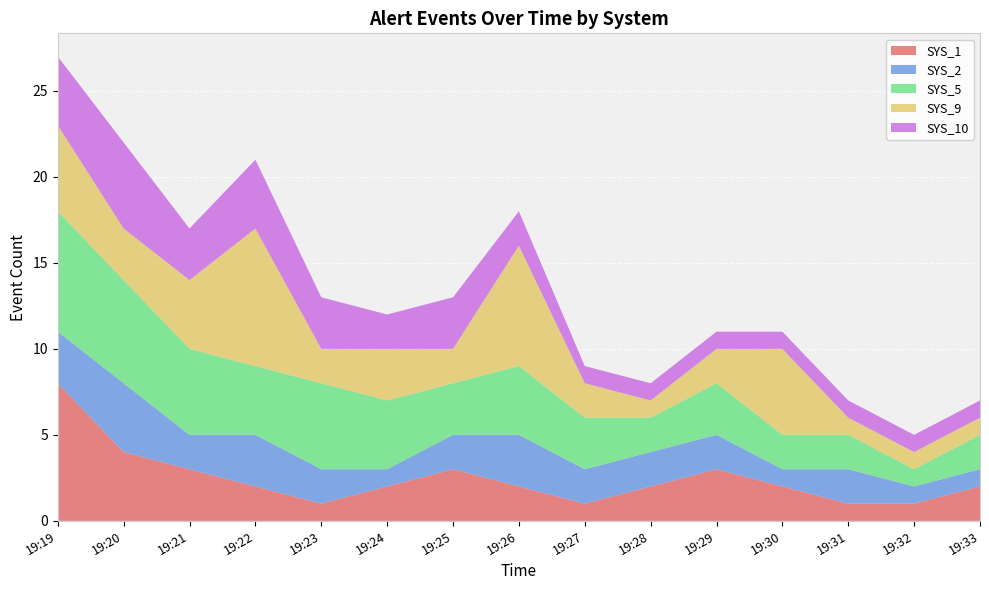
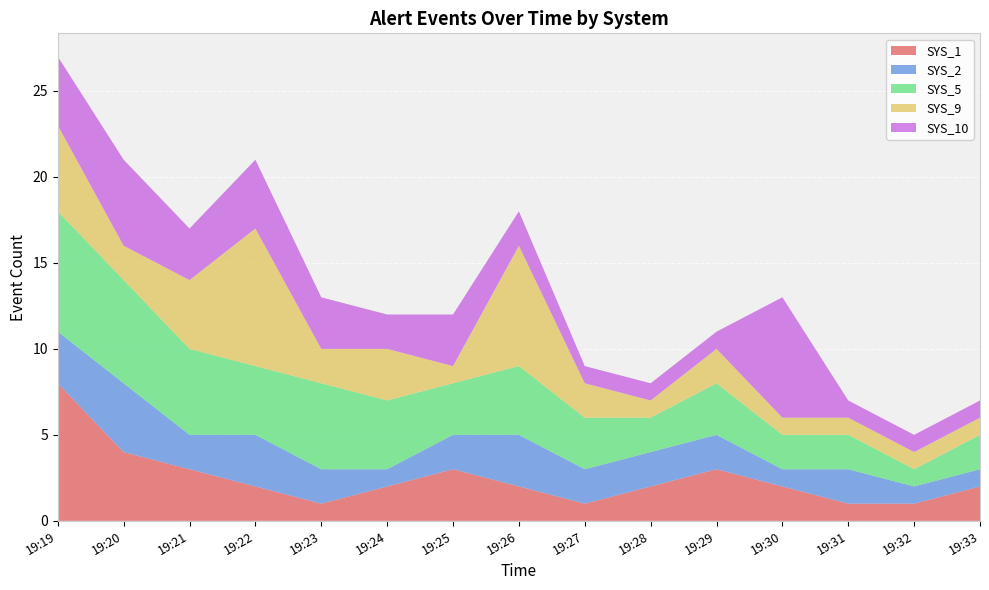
  {
    "SYS_1": {
      "19:19": 8,
      "19:20": 4,
      "19:21": 3,
      "19:22": 2,
      "19:23": 1,
      "19:24": 2,
      "19:25": 3,
      "19:26": 2,
      "19:27": 1,
      "19:28": 2,
      "19:29": 3,
      "19:30": 2,
      "19:31": 1,
      "19:32": 1,
      "19:33": 2
    },
    "SYS_2": {
      "19:19": 3,
      "19:20": 4,
      "19:21": 2,
      "19:22": 3,
      "19:23": 2,
      "19:24": 1,
      "19:25": 2,
      "19:26": 3,
      "19:27": 2,
      "19:28": 2,
      "19:29": 2,
      "19:30": 1,
      "19:31": 2,
      "19:32": 1,
      "19:33": 1
    },
    "SYS_5": {
      "19:19": 7,
      "19:20": 6,
      "19:21": 5,
      "19:22": 4,
      "19:23": 5,
      "19:24": 4,
      "19:25": 3,
      "19:26": 4,
      "19:27": 3,
      "19:28": 2,
      "19:29": 3,
      "19:30": 2,
      "19:31": 2,
      "19:32": 1,
      "19:33": 2
    },
    "SYS_9": {
      "19:19": 5,
-     "19:20": 3,
+     "19:20": 2,
      "19:21": 4,
      "19:22": 8,
      "19:23": 2,
      "19:24": 3,
-     "19:25": 2,
+     "19:25": 1,
      "19:26": 7,
      "19:27": 2,
      "19:28": 1,
      "19:29": 2,
-     "19:30": 5,
+     "19:30": 1,
      "19:31": 1,
      "19:32": 1,
      "19:33": 1
    },
    "SYS_10": {
      "19:19": 4,
      "19:20": 5,
      "19:21": 3,
      "19:22": 4,
      "19:23": 3,
      "19:24": 2,
      "19:25": 3,
      "19:26": 2,
      "19:27": 1,
      "19:28": 1,
      "19:29": 1,
-     "19:30": 1,
+     "19:30": 7,
      "19:31": 1,
      "19:32": 1,
      "19:33": 1
    }
  }
